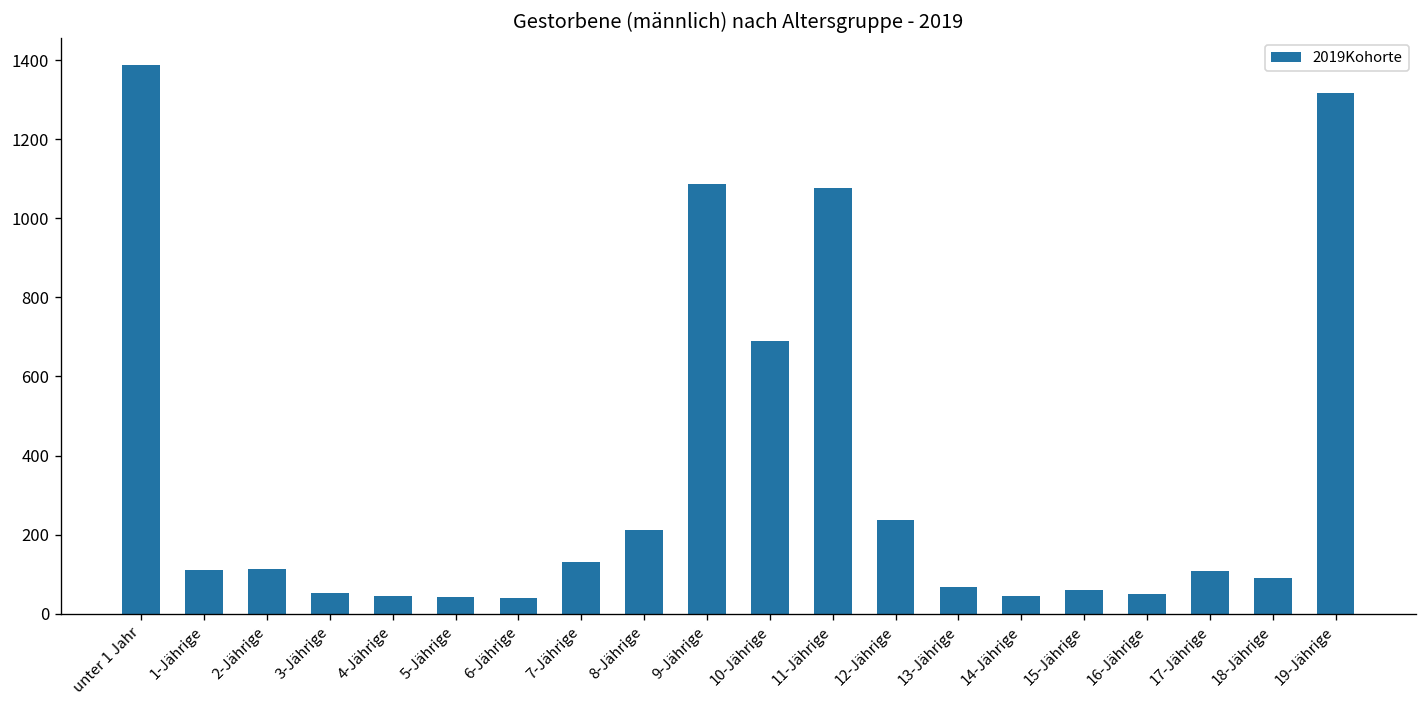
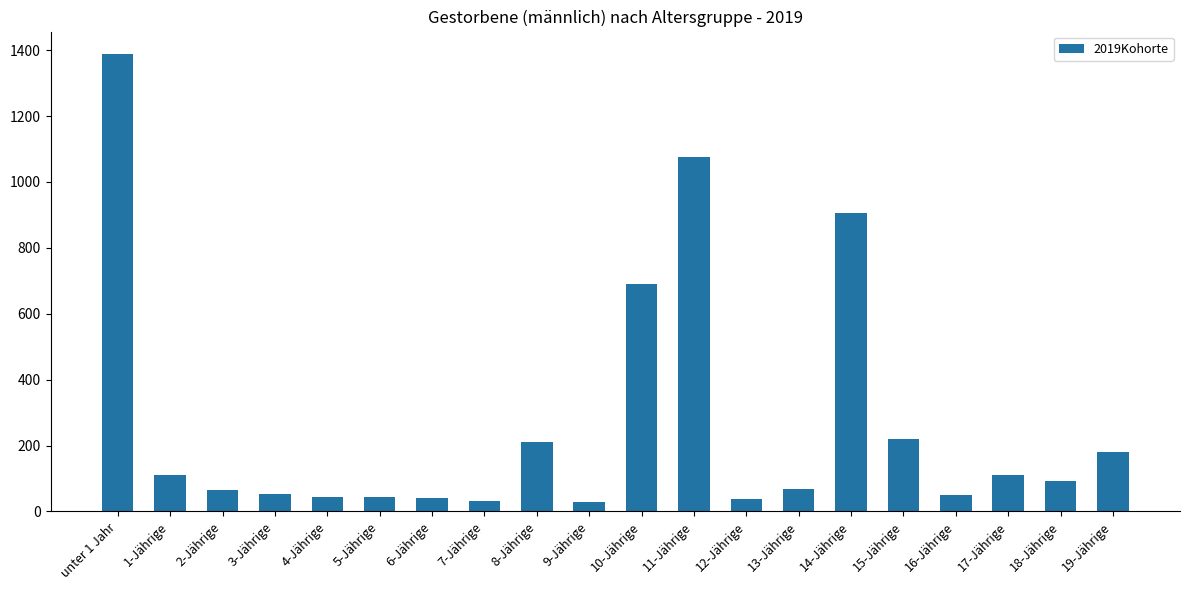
  {
    "unter 1 Jahr": 1390,
    "1-Jährige": 110,
-   "2-Jährige": 110,
+   "2-Jährige": 70,
    "3-Jährige": 50,
    "4-Jährige": 50,
    "5-Jährige": 40,
    "6-Jährige": 40,
-   "7-Jährige": 130,
+   "7-Jährige": 30,
    "8-Jährige": 210,
-   "9-Jährige": 1090,
+   "9-Jährige": 30,
    "10-Jährige": 690,
    "11-Jährige": 1080,
-   "12-Jährige": 240,
+   "12-Jährige": 40,
    "13-Jährige": 70,
-   "14-Jährige": 40,
-   "15-Jährige": 60,
+   "14-Jährige": 910,
+   "15-Jährige": 220,
    "16-Jährige": 50,
    "17-Jährige": 110,
    "18-Jährige": 90,
-   "19-Jährige": 1320
+   "19-Jährige": 180
  }
